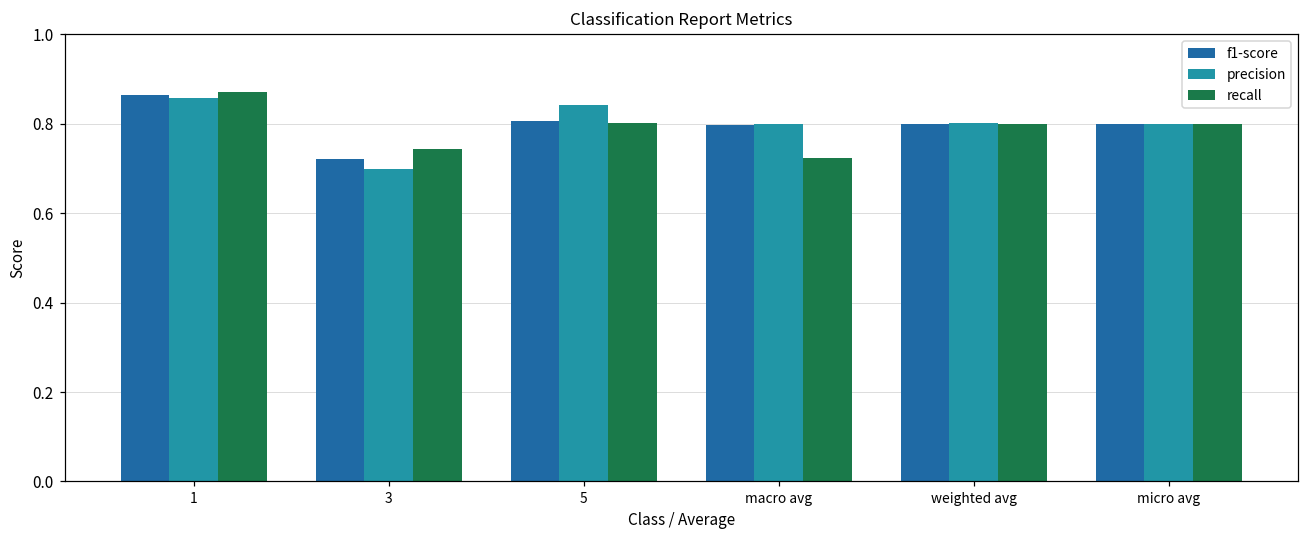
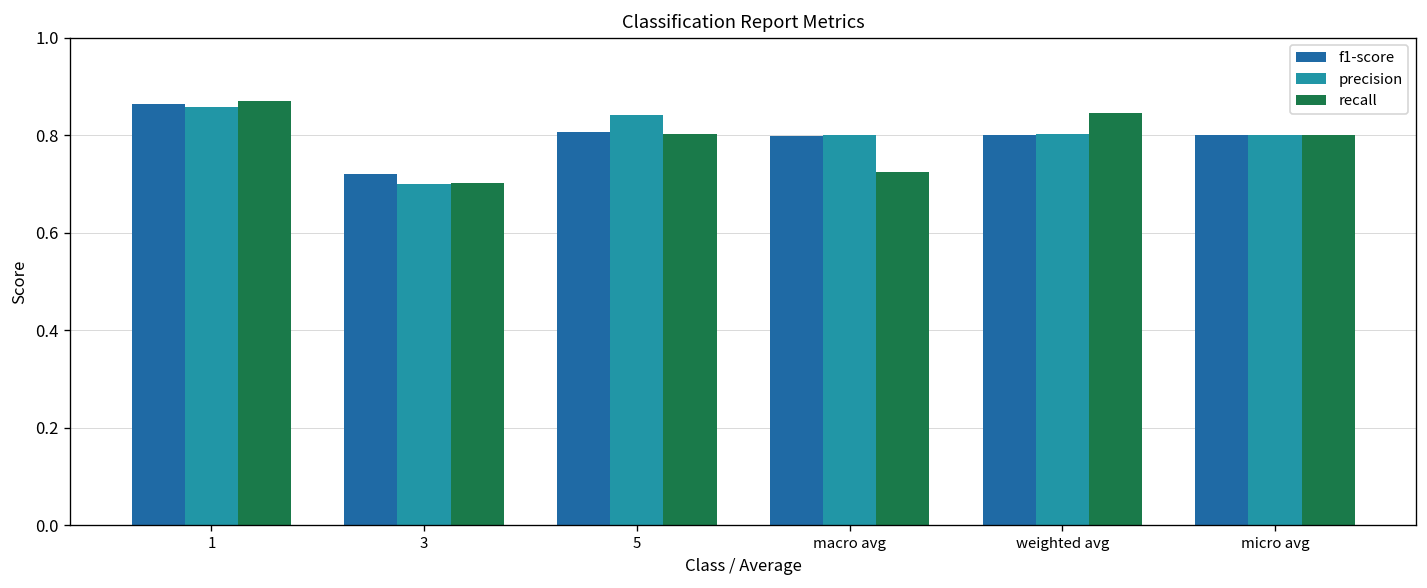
  {
    "recall": {
      "1": 0.87,
-     "3": 0.74,
+     "3": 0.70,
      "5": 0.80,
      "macro avg": 0.72,
-     "weighted avg": 0.80,
+     "weighted avg": 0.85,
      "micro avg": 0.80
    }
  }
